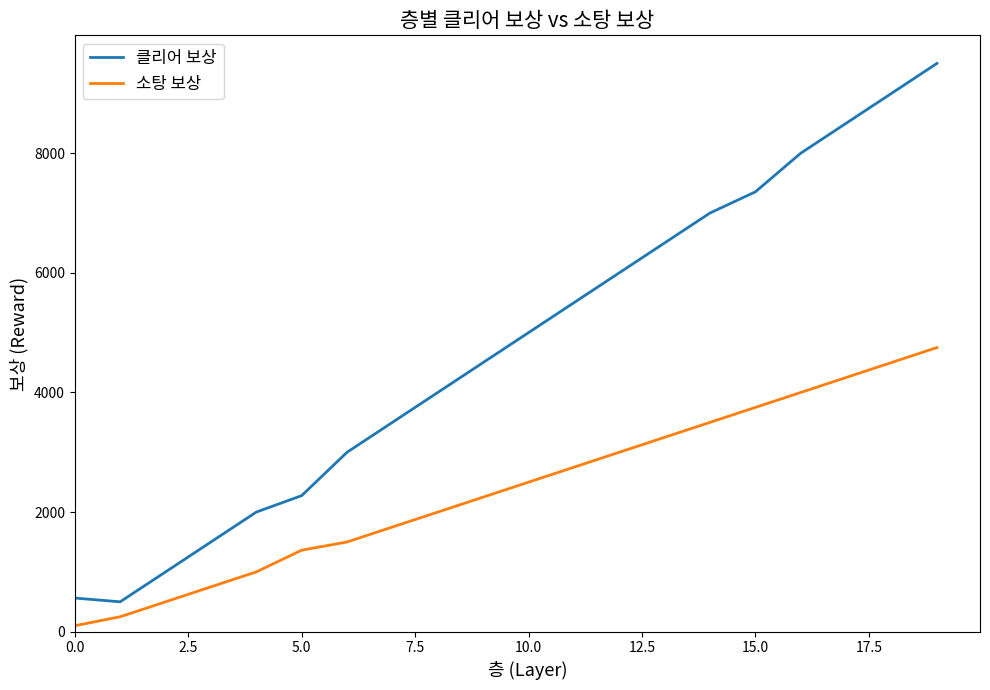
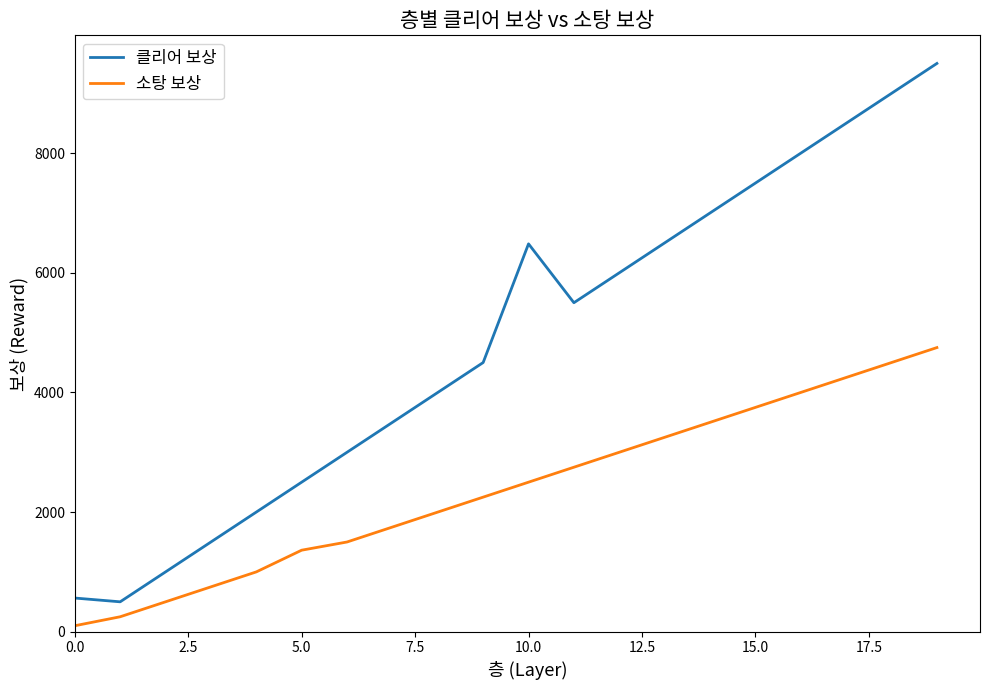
  {
    "클리어 보상": {
      "0.0": 600,
-     "5.0": 2300,
-     "10.0": 5000,
-     "15.0": 7400
+     "5.0": 2500,
+     "10.0": 6500,
+     "15.0": 7500
    },
    "소탕 보상": {
      "0.0": 100,
      "5.0": 1400,
      "10.0": 2500,
      "15.0": 3800
    }
  }
